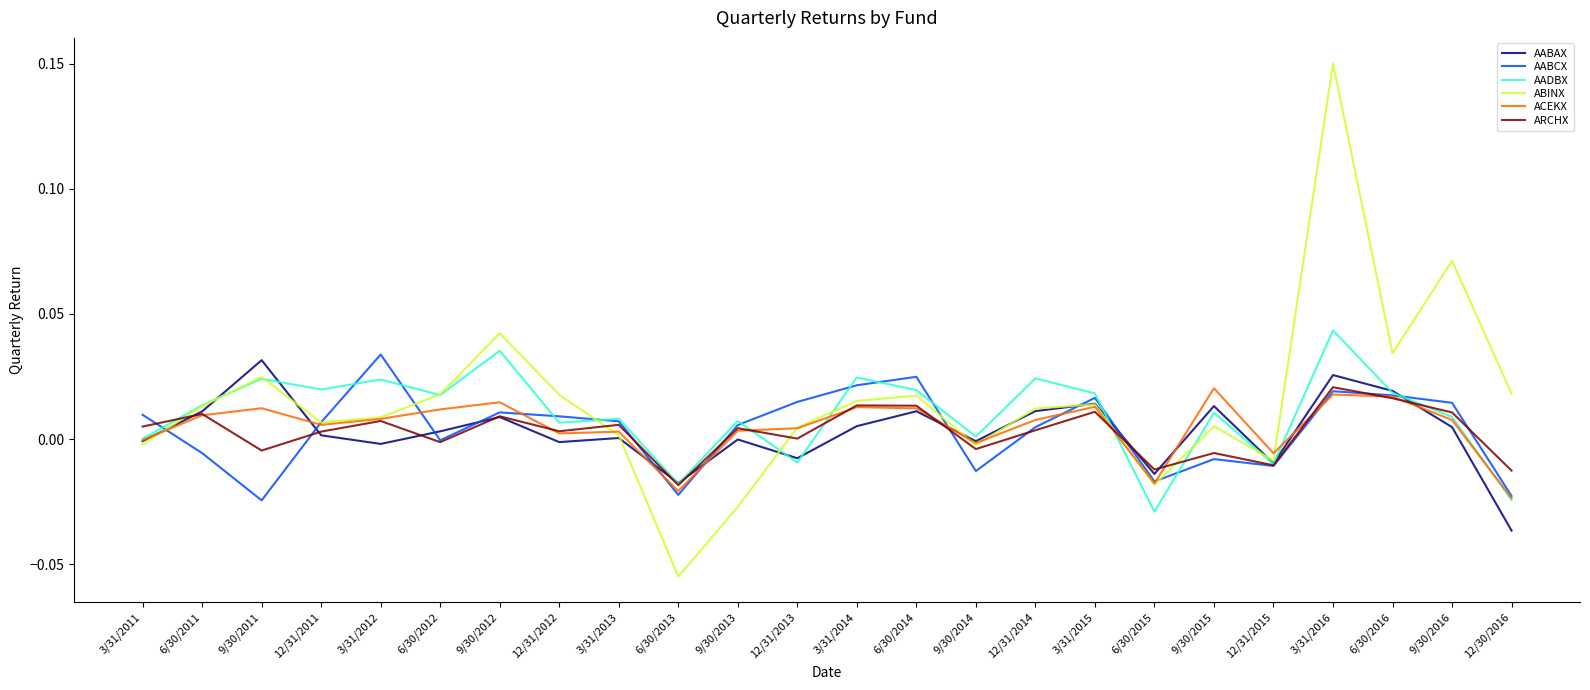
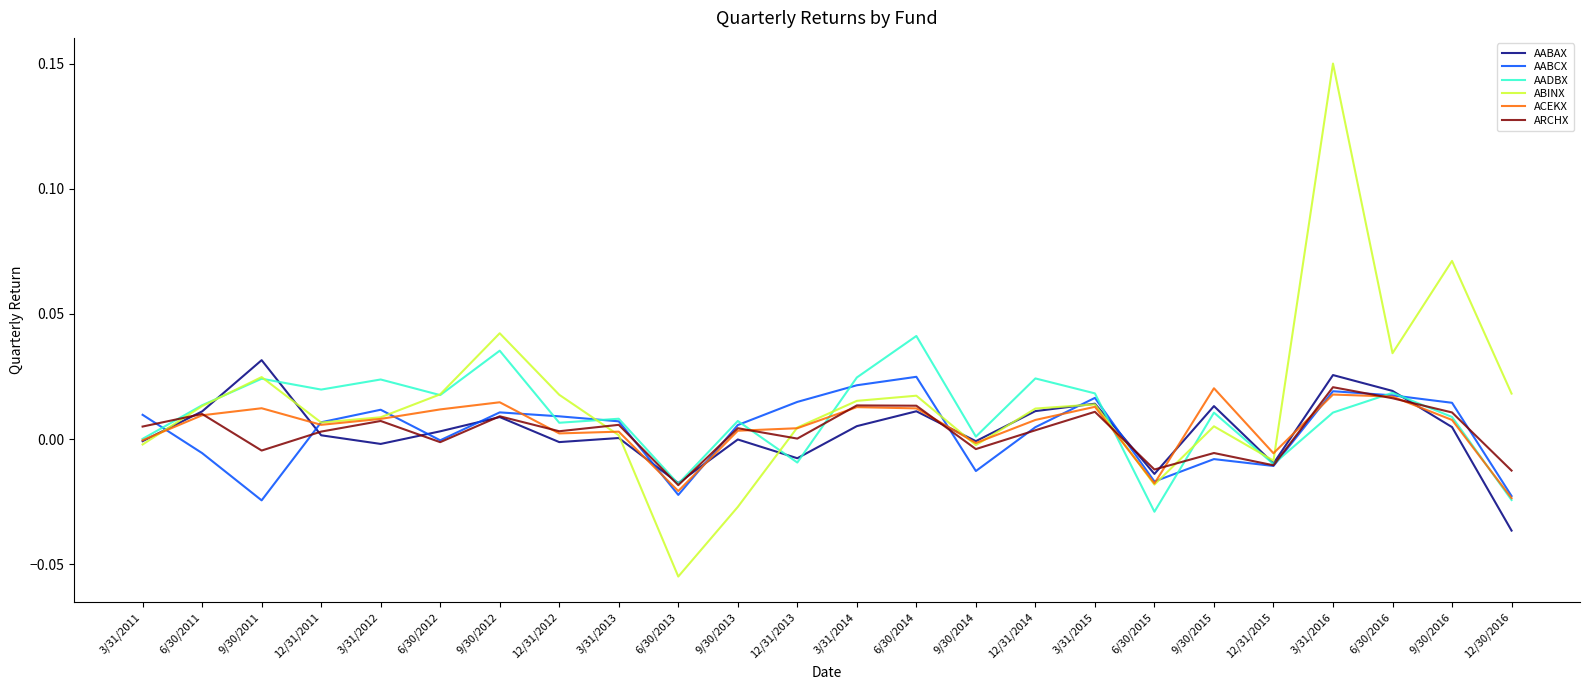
  {
    "AABAX": {
      "6/30/2011": 0.011,
      "9/30/2011": 0.032,
      "12/31/2011": 0.002,
      "3/31/2012": -0.002,
      "6/30/2012": 0.003,
      "12/31/2012": -0.001,
      "3/31/2013": 0.000,
      "9/30/2013": 0.000,
      "12/31/2013": -0.008,
      "3/31/2014": 0.005,
      "6/30/2014": 0.011,
      "12/31/2014": 0.011,
      "6/30/2015": -0.014,
      "9/30/2015": 0.013,
      "3/31/2016": 0.026,
      "9/30/2016": 0.005,
      "12/30/2016": -0.036
    },
    "AABCX": {
      "3/31/2011": 0.010,
      "6/30/2011": -0.006,
      "9/30/2011": -0.024,
-     "3/31/2012": 0.034,
+     "3/31/2012": 0.012,
      "9/30/2012": 0.011,
      "12/31/2012": 0.009,
      "3/31/2013": 0.007,
      "6/30/2013": -0.022,
      "9/30/2013": 0.006,
      "12/31/2013": 0.015,
      "3/31/2014": 0.022,
      "6/30/2014": 0.025,
      "9/30/2014": -0.013,
      "12/31/2014": 0.005,
      "3/31/2015": 0.016,
      "9/30/2015": -0.008,
      "3/31/2016": 0.019,
      "9/30/2016": 0.015
    },
    "AADBX": {
      "12/31/2011": 0.020,
      "3/31/2012": 0.024,
      "9/30/2012": 0.035,
      "12/31/2012": 0.007,
      "3/31/2013": 0.008,
      "9/30/2013": 0.007,
      "12/31/2013": -0.009,
      "3/31/2014": 0.025,
-     "6/30/2014": 0.020,
+     "6/30/2014": 0.041,
      "9/30/2014": 0.001,
      "12/31/2014": 0.024,
      "3/31/2015": 0.018,
      "6/30/2015": -0.029,
      "9/30/2015": 0.011,
-     "3/31/2016": 0.043,
+     "3/31/2016": 0.011,
      "9/30/2016": 0.009
    },
    "ABINX": {
      "3/31/2011": -0.002,
      "9/30/2012": 0.042,
      "12/31/2012": 0.018,
      "3/31/2013": 0.002,
      "6/30/2013": -0.055,
      "9/30/2013": -0.027,
      "3/31/2014": 0.015,
      "6/30/2014": 0.017,
      "12/31/2014": 0.012,
      "9/30/2015": 0.005,
      "12/31/2015": -0.009,
      "3/31/2016": 0.150,
      "6/30/2016": 0.034,
      "9/30/2016": 0.071,
      "12/30/2016": 0.018
    },
    "ACEKX": {
      "9/30/2011": 0.012,
      "6/30/2012": 0.012,
      "9/30/2012": 0.015,
      "3/31/2013": 0.003,
      "6/30/2013": -0.021,
      "6/30/2014": 0.012,
      "12/31/2014": 0.008,
      "9/30/2015": 0.020,
      "12/31/2015": -0.006,
      "3/31/2016": 0.018,
      "9/30/2016": 0.008
    },
    "ARCHX": {
      "3/31/2011": 0.005,
      "9/30/2011": -0.005,
      "12/31/2011": 0.003,
      "3/31/2013": 0.006,
      "12/31/2013": 0.000,
      "6/30/2014": 0.013,
      "9/30/2014": -0.004,
      "12/31/2014": 0.004,
      "3/31/2015": 0.011,
      "6/30/2015": -0.012,
      "9/30/2015": -0.006,
      "3/31/2016": 0.021,
      "9/30/2016": 0.011,
      "12/30/2016": -0.013
    }
  }
